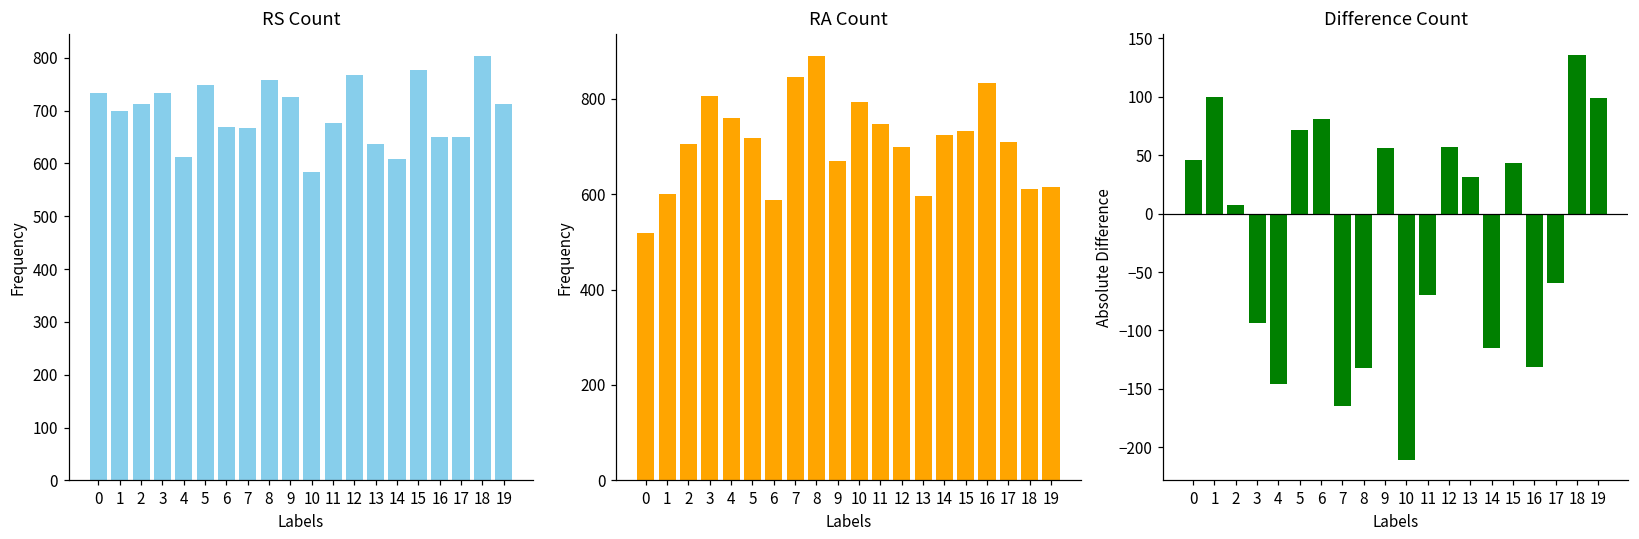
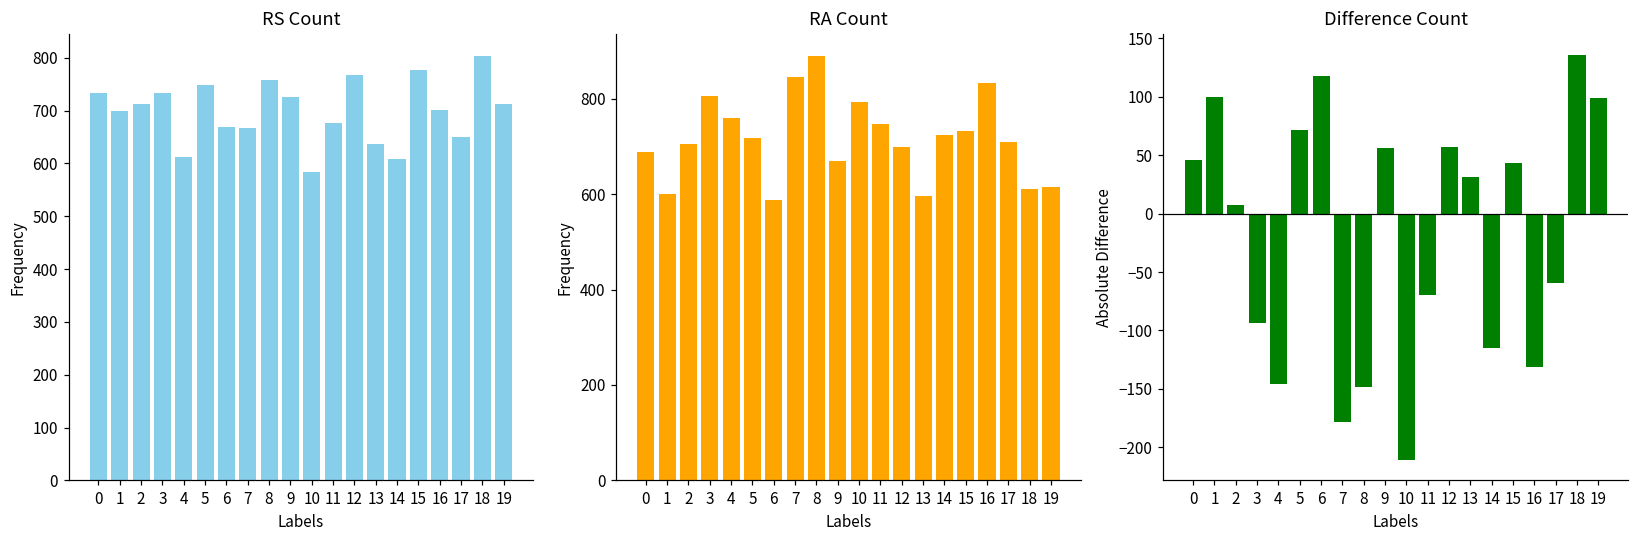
  {
    "RS Count": {
      "0": 730,
      "1": 700,
      "2": 710,
      "3": 730,
      "4": 610,
      "5": 750,
      "6": 670,
      "7": 670,
      "8": 760,
      "9": 730,
      "10": 580,
      "11": 680,
      "12": 770,
      "13": 640,
      "14": 610,
      "15": 780,
-     "16": 650,
+     "16": 700,
      "17": 650,
      "18": 800,
      "19": 710
    },
    "RA Count": {
-     "0": 520,
+     "0": 690,
      "1": 600,
      "2": 710,
      "3": 810,
      "4": 760,
      "5": 720,
      "6": 590,
      "7": 850,
      "8": 890,
      "9": 670,
      "10": 790,
      "11": 750,
      "12": 700,
      "13": 600,
      "14": 720,
      "15": 730,
      "16": 830,
      "17": 710,
      "18": 610,
      "19": 610
    },
    "Difference Count": {
      "0": 46,
      "1": 100,
      "2": 7,
      "3": -94,
      "4": -146,
      "5": 72,
-     "6": 81,
-     "7": -165,
-     "8": -132,
+     "6": 118,
+     "7": -178,
+     "8": -148,
      "9": 56,
      "10": -211,
      "11": -70,
      "12": 57,
      "13": 31,
      "14": -115,
      "15": 43,
      "16": -131,
      "17": -59,
      "18": 136,
      "19": 99
    }
  }
